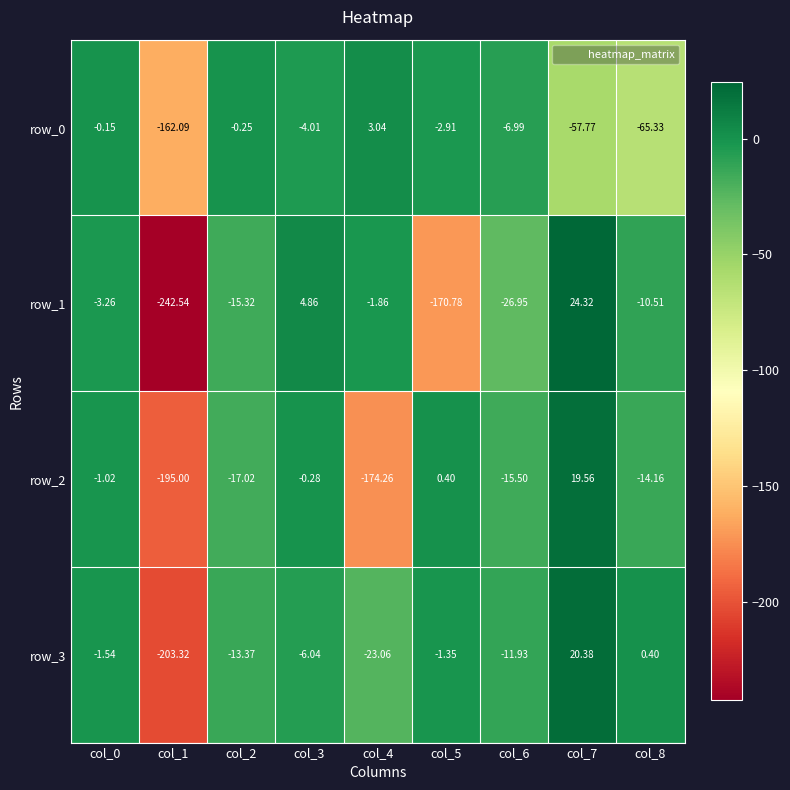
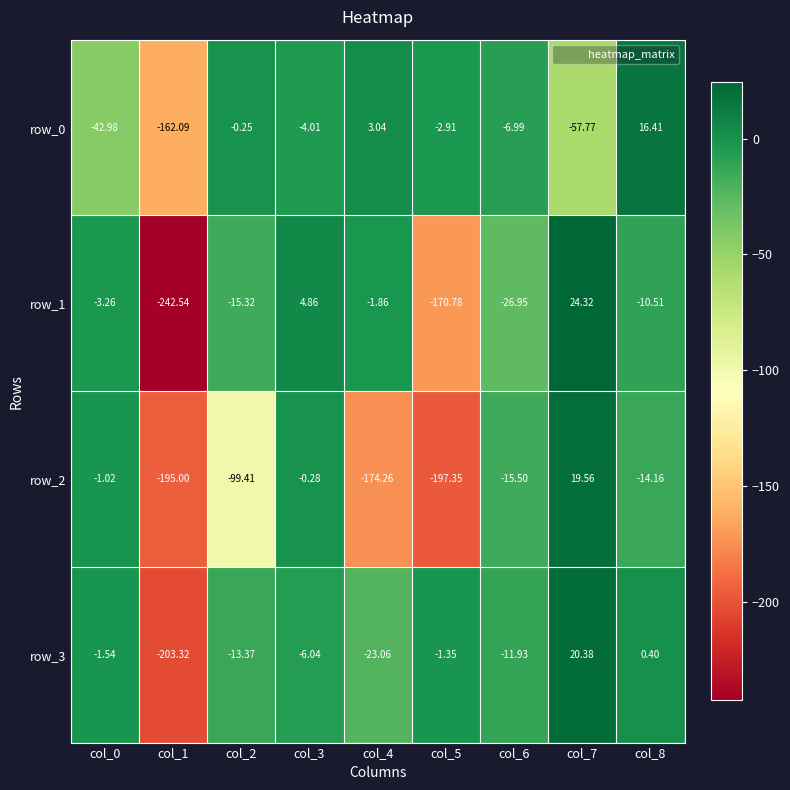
  {
    "row_0": {
-     "col_0": -0.15,
+     "col_0": -42.98,
      "col_1": -162.09,
      "col_2": -0.25,
      "col_3": -4.01,
      "col_4": 3.04,
      "col_5": -2.91,
      "col_6": -6.99,
      "col_7": -57.77,
-     "col_8": -65.33
+     "col_8": 16.41
    },
    "row_1": {
      "col_0": -3.26,
      "col_1": -242.54,
      "col_2": -15.32,
      "col_3": 4.86,
      "col_4": -1.86,
      "col_5": -170.78,
      "col_6": -26.95,
      "col_7": 24.32,
      "col_8": -10.51
    },
    "row_2": {
      "col_0": -1.02,
      "col_1": -195.00,
-     "col_2": -17.02,
+     "col_2": -99.41,
      "col_3": -0.28,
      "col_4": -174.26,
-     "col_5": 0.40,
+     "col_5": -197.35,
      "col_6": -15.50,
      "col_7": 19.56,
      "col_8": -14.16
    },
    "row_3": {
      "col_0": -1.54,
      "col_1": -203.32,
      "col_2": -13.37,
      "col_3": -6.04,
      "col_4": -23.06,
      "col_5": -1.35,
      "col_6": -11.93,
      "col_7": 20.38,
      "col_8": 0.40
    }
  }
